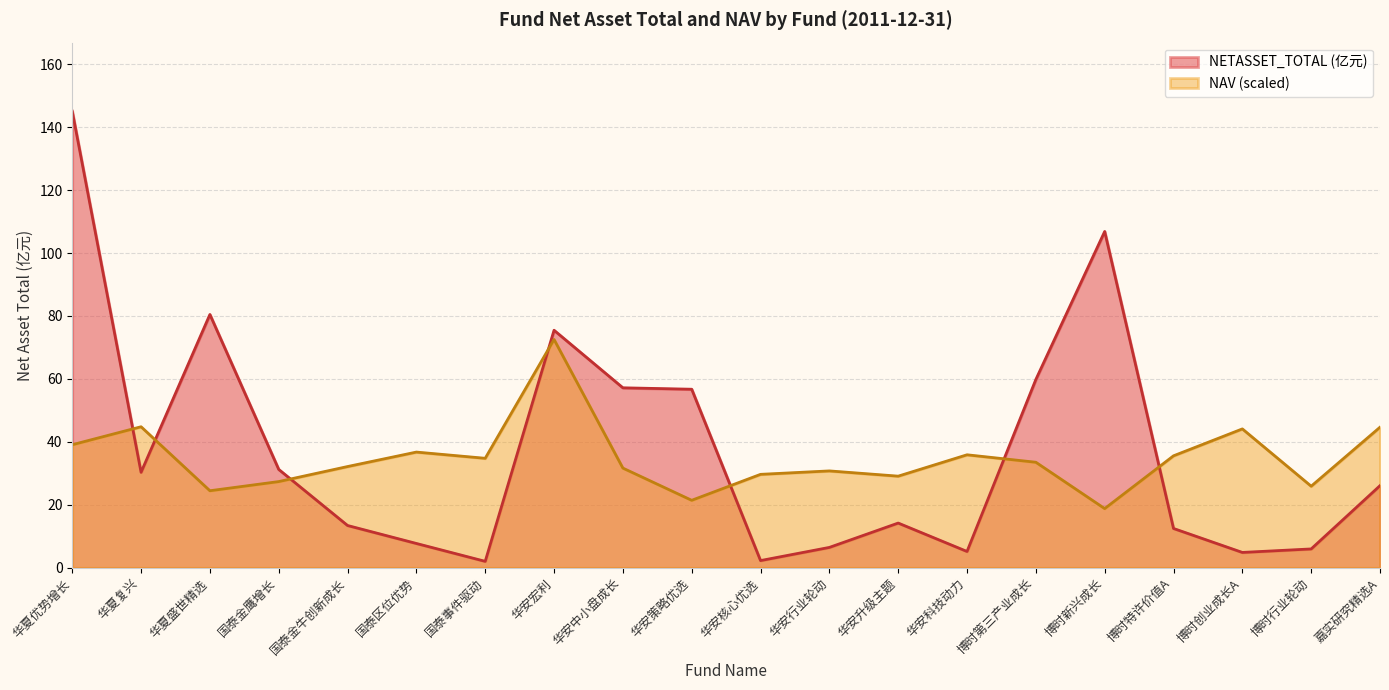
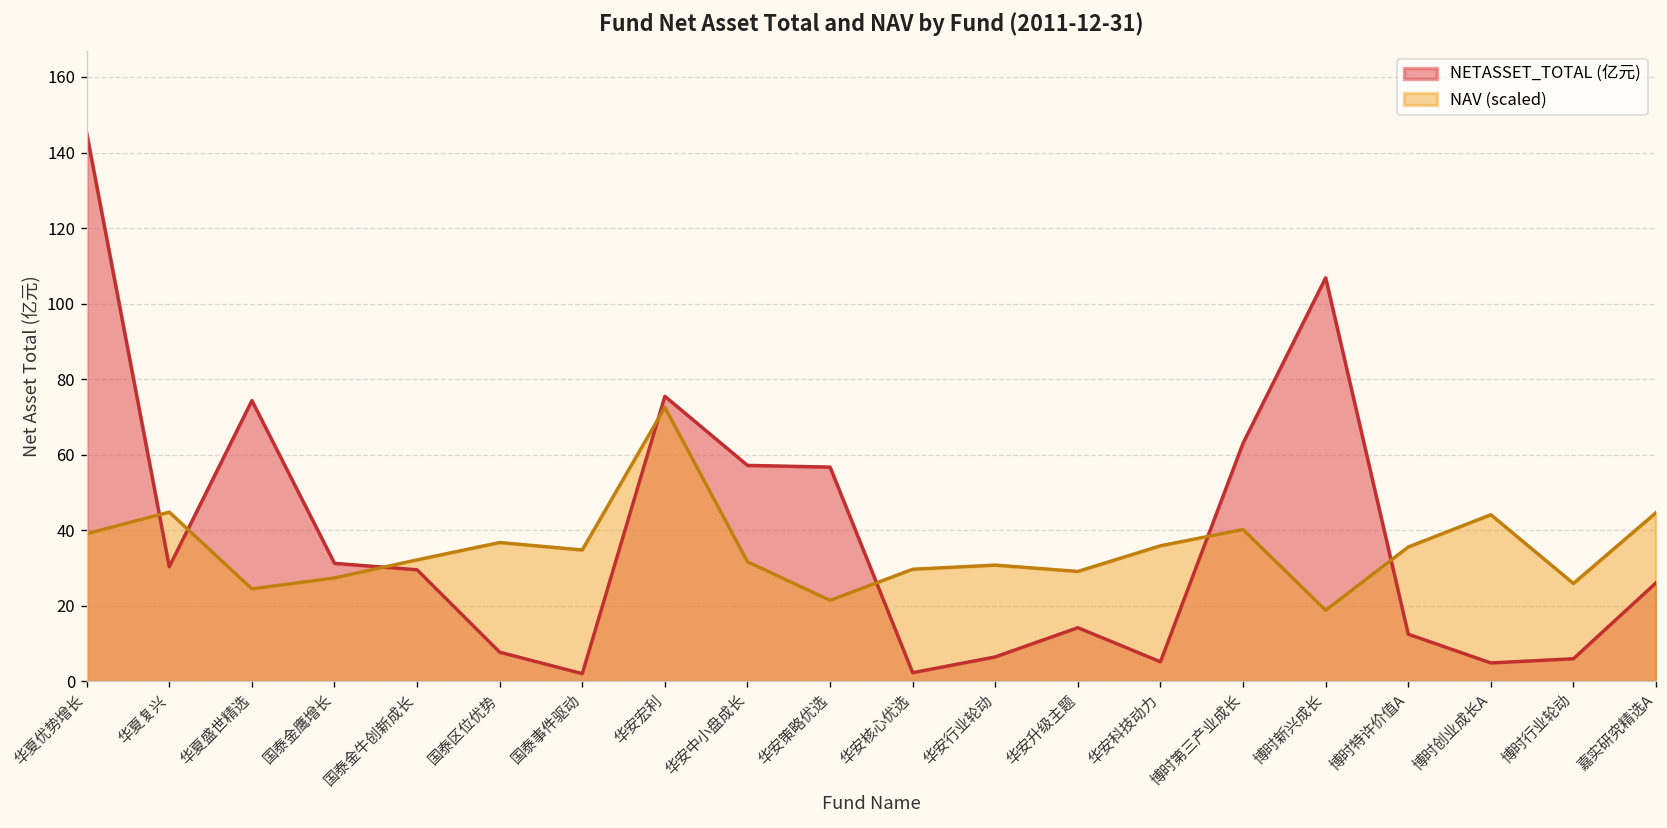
  {
    "NETASSET_TOTAL (亿元)": {
      "华夏优势增长": 145,
      "华夏复兴": 30,
-     "华夏盛世精选": 80,
+     "华夏盛世精选": 74,
      "国泰金鹰增长": 31,
-     "国泰金牛创新成长": 13,
+     "国泰金牛创新成长": 30,
      "国泰区位优势": 8,
      "国泰事件驱动": 2,
      "华安宏利": 75,
      "华安中小盘成长": 57,
      "华安策略优选": 57,
      "华安核心优选": 2,
      "华安行业轮动": 6,
      "华安升级主题": 14,
      "华安科技动力": 5,
-     "博时第三产业成长": 60,
+     "博时第三产业成长": 63,
      "博时新兴成长": 107,
      "博时特许价值A": 12,
      "博时创业成长A": 5,
      "博时行业轮动": 6,
      "嘉实研究精选A": 26
    },
    "NAV (scaled)": {
      "华夏优势增长": 39,
      "华夏复兴": 45,
      "华夏盛世精选": 24,
      "国泰金鹰增长": 27,
      "国泰金牛创新成长": 32,
      "国泰区位优势": 37,
      "国泰事件驱动": 35,
      "华安宏利": 73,
      "华安中小盘成长": 32,
      "华安策略优选": 21,
      "华安核心优选": 30,
      "华安行业轮动": 31,
      "华安升级主题": 29,
      "华安科技动力": 36,
-     "博时第三产业成长": 34,
+     "博时第三产业成长": 40,
      "博时新兴成长": 19,
      "博时特许价值A": 36,
      "博时创业成长A": 44,
      "博时行业轮动": 26,
      "嘉实研究精选A": 45
    }
  }
